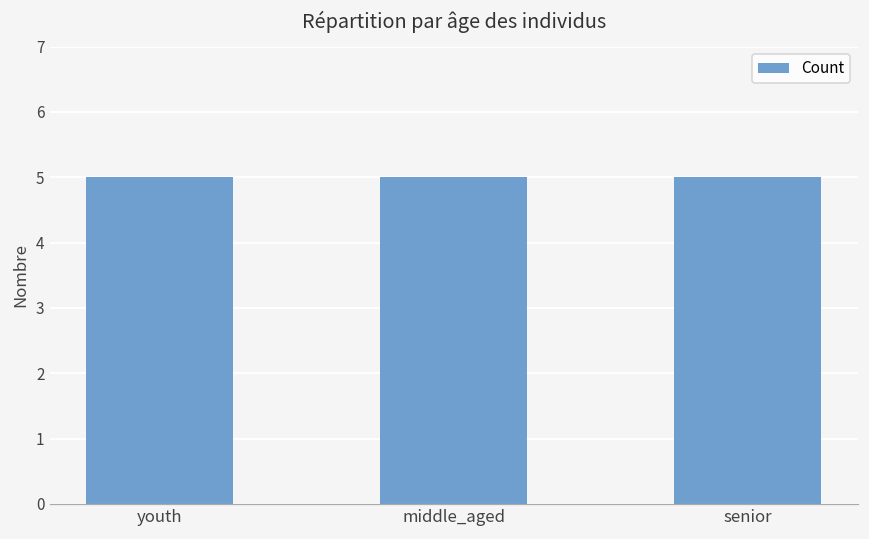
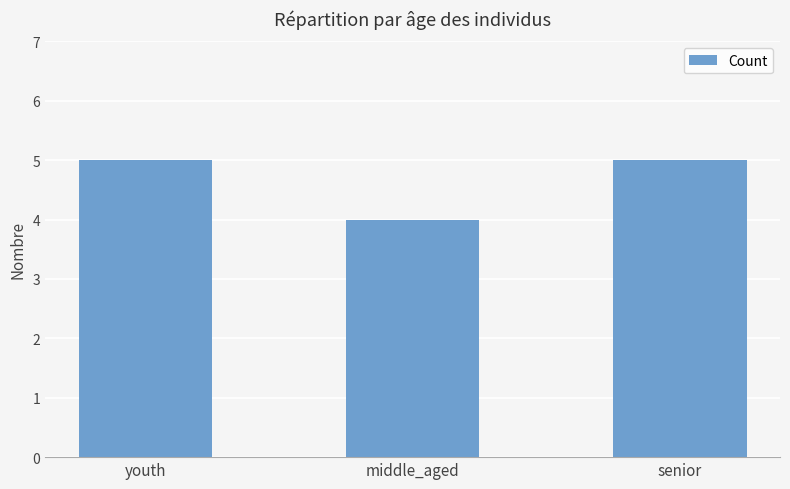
  {
    "youth": 5,
-   "middle_aged": 5,
+   "middle_aged": 4,
    "senior": 5
  }
